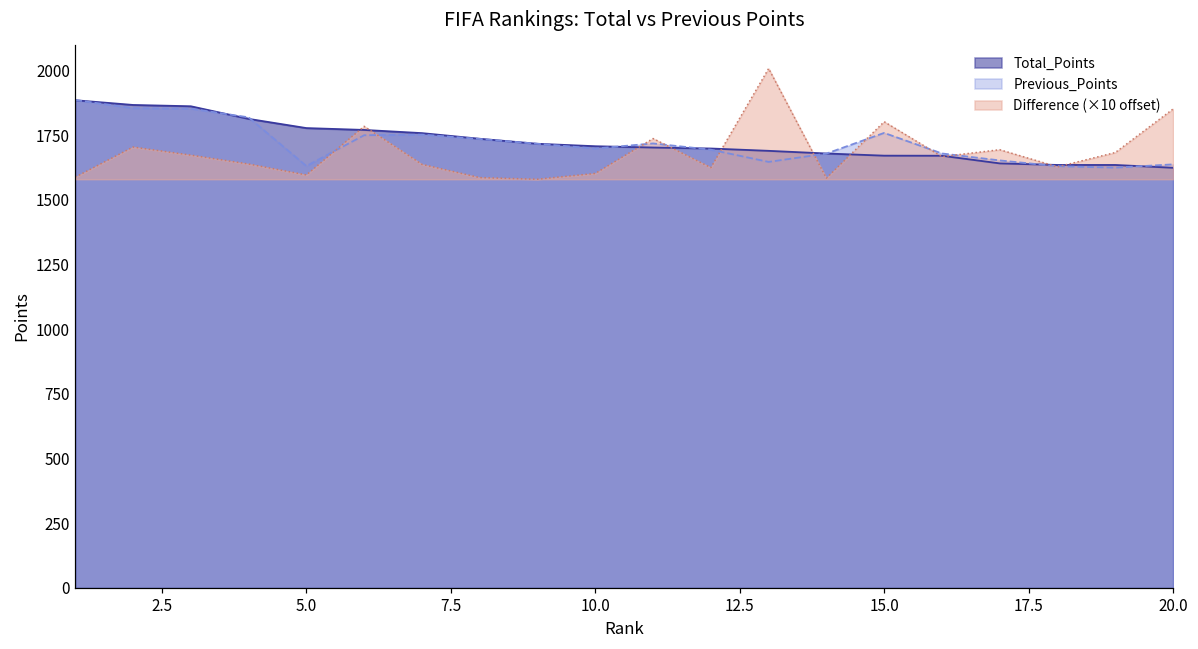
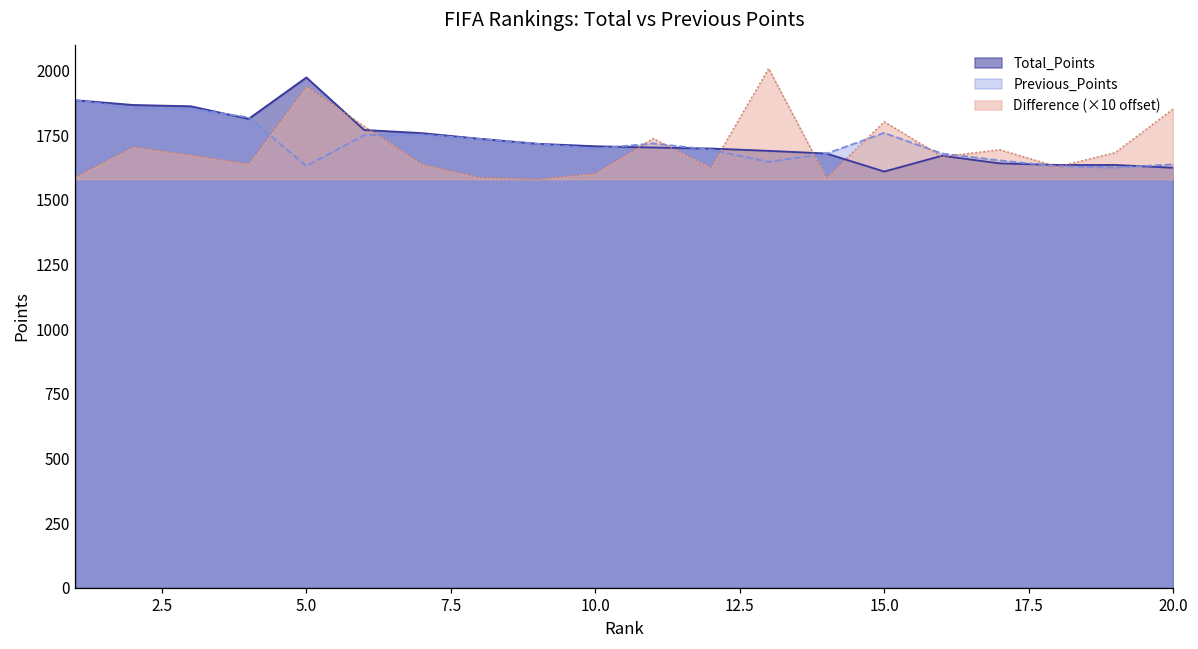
  {
    "Total_Points": {
-     "5.0": 1780,
-     "15.0": 1670,
+     "5.0": 1970,
+     "15.0": 1610,
      "20.0": 1620
    },
    "Previous_Points": {
      "5.0": 1630,
      "15.0": 1760,
      "20.0": 1640
    },
    "Difference (×10 offset)": {
-     "5.0": 1600,
+     "5.0": 1940,
      "10.0": 1600,
      "15.0": 1800,
      "20.0": 1850
    }
  }
